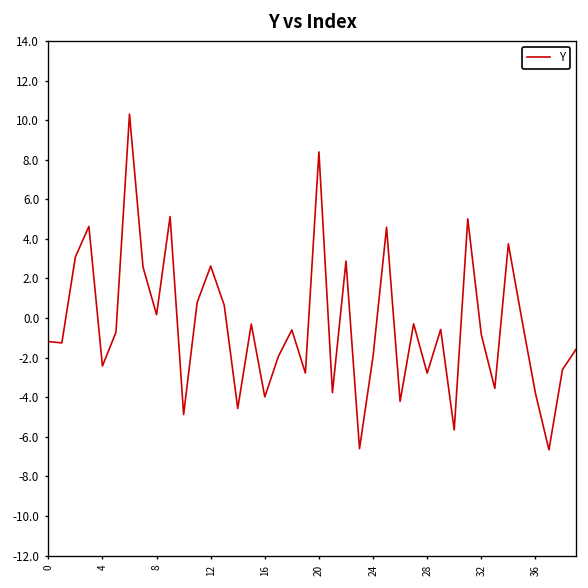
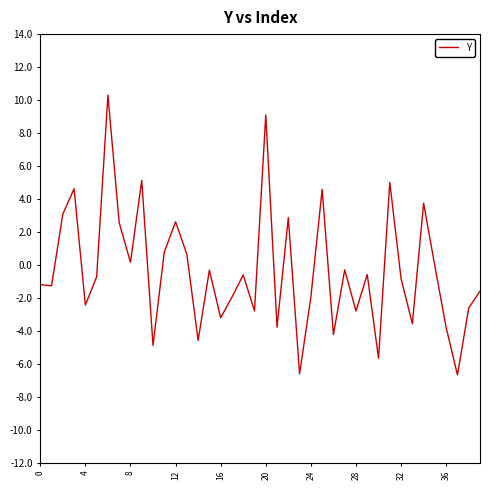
  {
    "0": -1.2,
    "4": -2.4,
    "8": 0.2,
    "12": 2.6,
-   "16": -4.0,
-   "20": 8.4,
+   "16": -3.2,
+   "20": 9.1,
    "24": -1.9,
    "28": -2.8,
    "32": -0.8,
    "36": -3.8
  }
